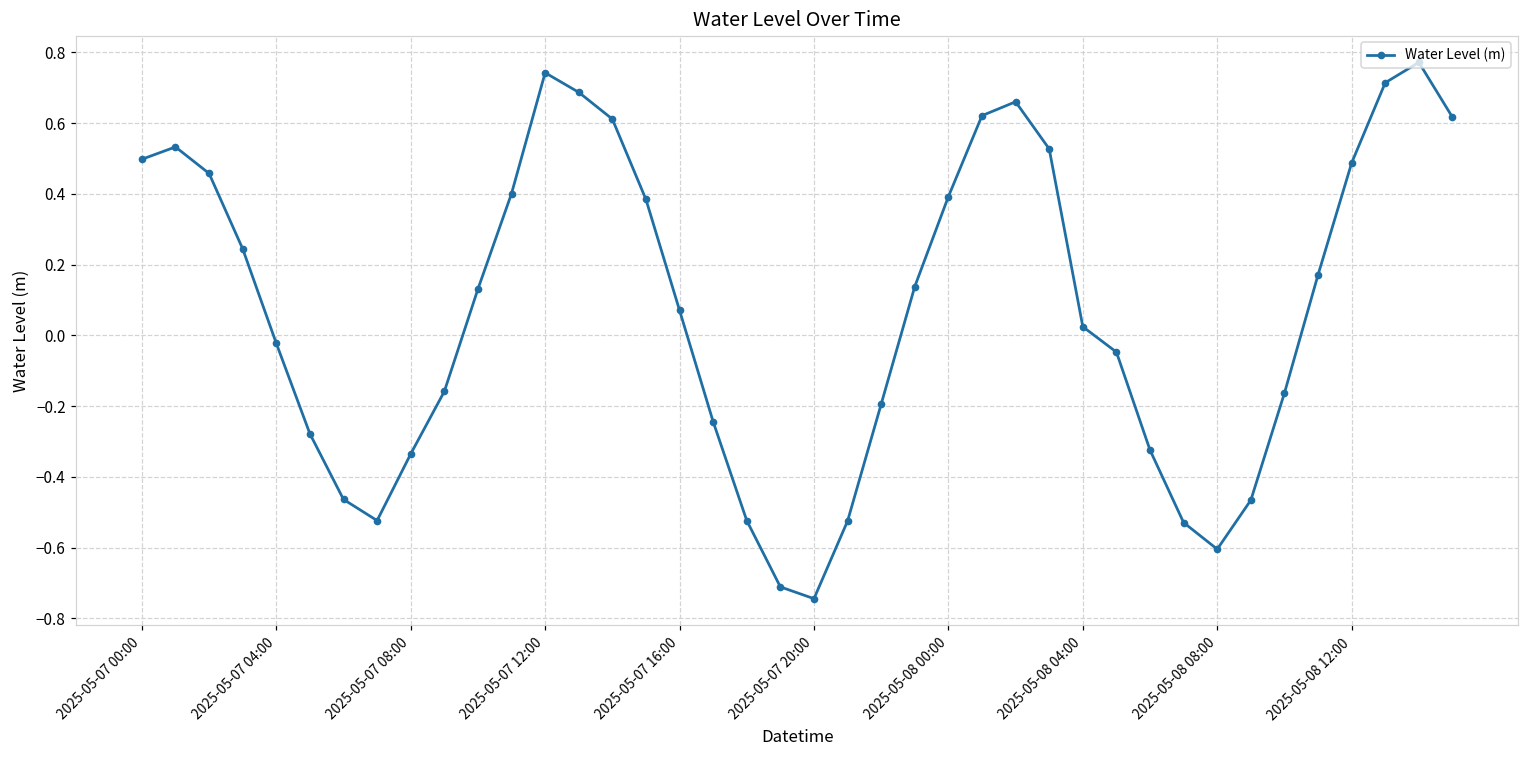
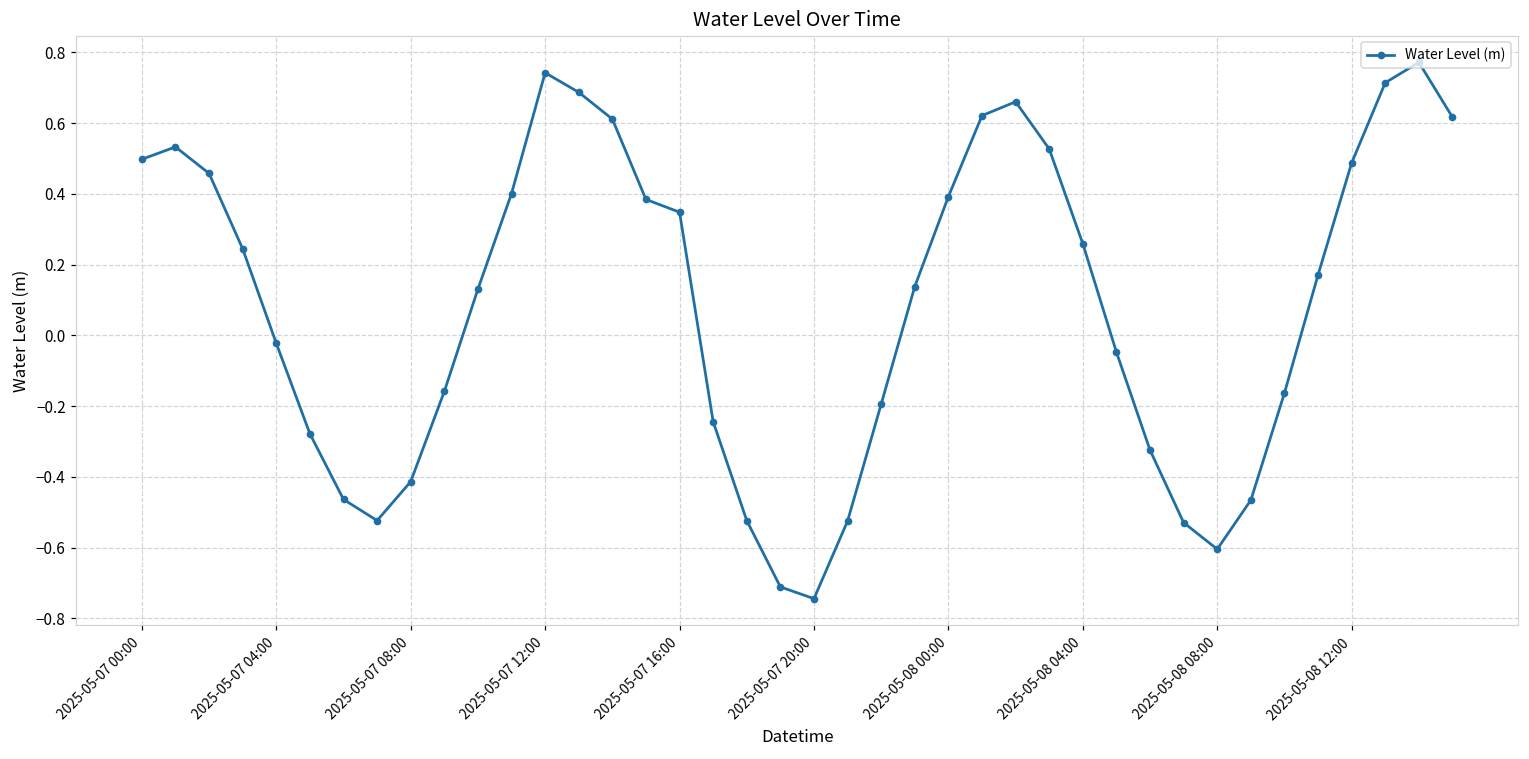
  {
    "2025-05-07 00:00": 0.50,
    "2025-05-07 04:00": -0.02,
-   "2025-05-07 08:00": -0.34,
+   "2025-05-07 08:00": -0.41,
    "2025-05-07 12:00": 0.74,
-   "2025-05-07 16:00": 0.07,
+   "2025-05-07 16:00": 0.35,
    "2025-05-07 20:00": -0.74,
    "2025-05-08 00:00": 0.39,
-   "2025-05-08 04:00": 0.02,
+   "2025-05-08 04:00": 0.26,
    "2025-05-08 08:00": -0.60,
    "2025-05-08 12:00": 0.49
  }
